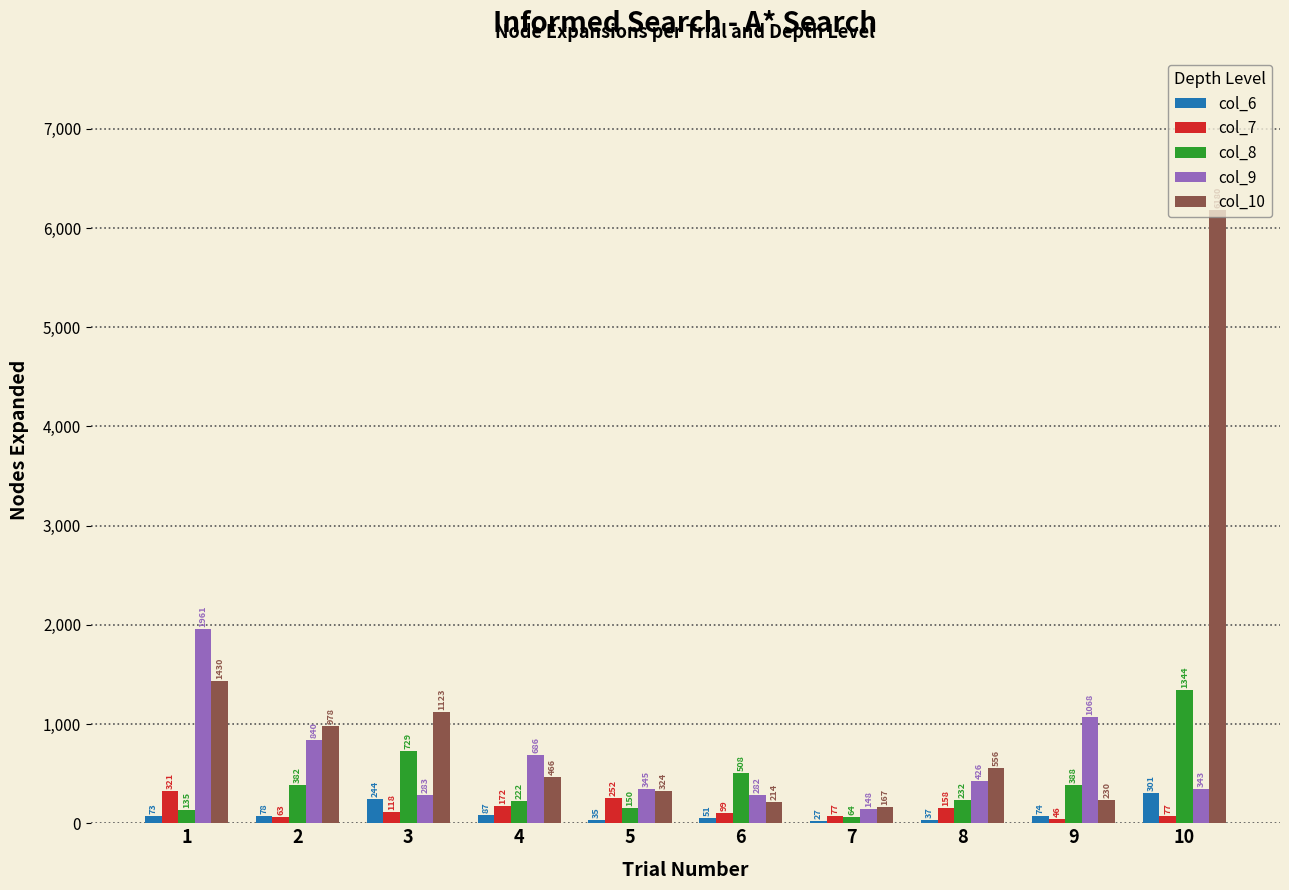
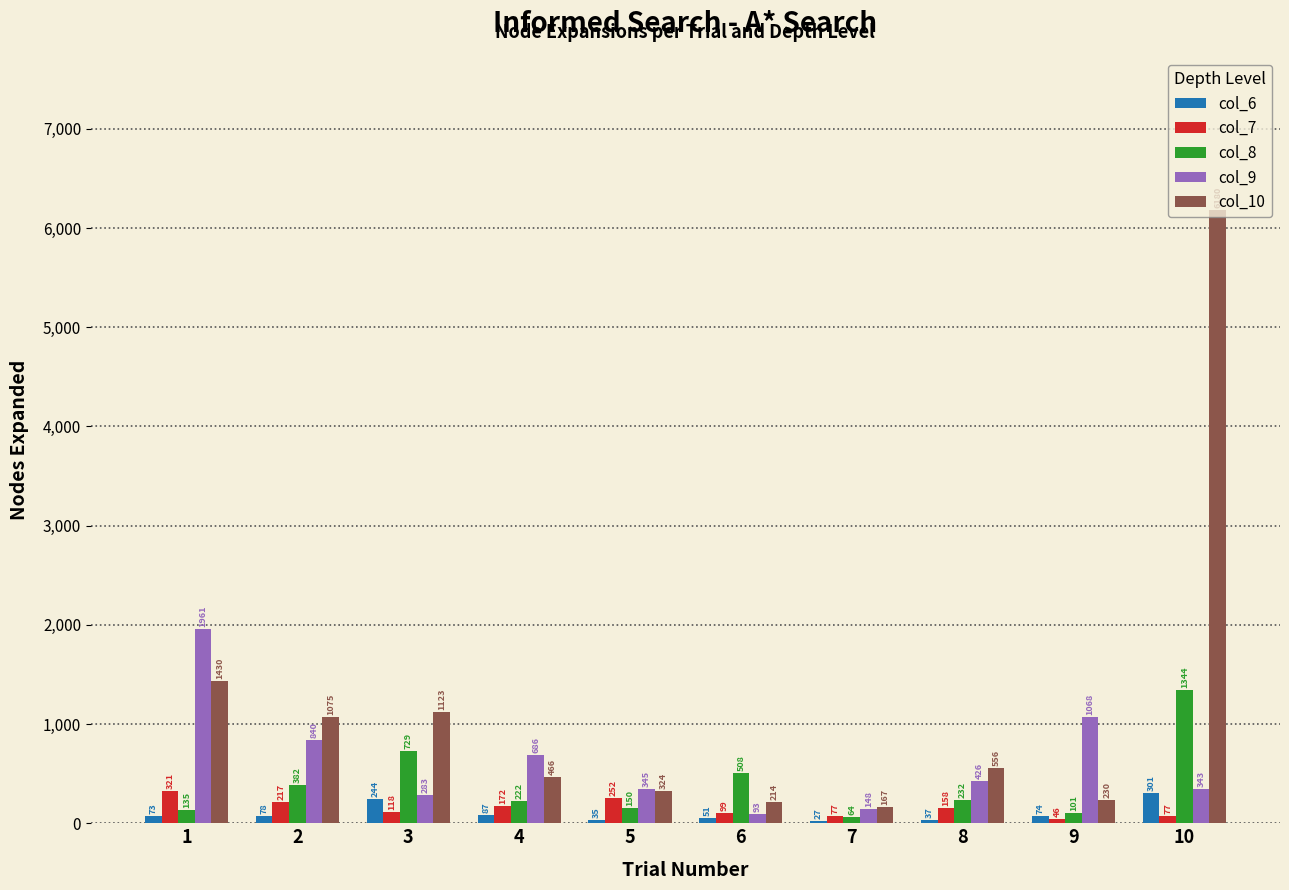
  {
    "col_6": {
      "1": 73,
      "2": 78,
      "3": 244,
      "4": 87,
      "5": 35,
      "6": 51,
      "7": 27,
      "8": 37,
      "9": 74,
      "10": 301
    },
    "col_7": {
      "1": 321,
-     "2": 63,
+     "2": 217,
      "3": 118,
      "4": 172,
      "5": 252,
      "6": 99,
      "7": 77,
      "8": 158,
      "9": 46,
      "10": 77
    },
    "col_8": {
      "1": 135,
      "2": 382,
      "3": 729,
      "4": 222,
      "5": 150,
      "6": 508,
      "7": 64,
      "8": 232,
-     "9": 388,
+     "9": 101,
      "10": 1344
    },
    "col_9": {
      "1": 1961,
      "2": 840,
      "3": 283,
      "4": 686,
      "5": 345,
-     "6": 282,
+     "6": 93,
      "7": 148,
      "8": 426,
      "9": 1068,
      "10": 343
    },
    "col_10": {
      "1": 1430,
-     "2": 978,
+     "2": 1075,
      "3": 1123,
      "4": 466,
      "5": 324,
      "6": 214,
      "7": 167,
      "8": 556,
      "9": 230
    }
  }
